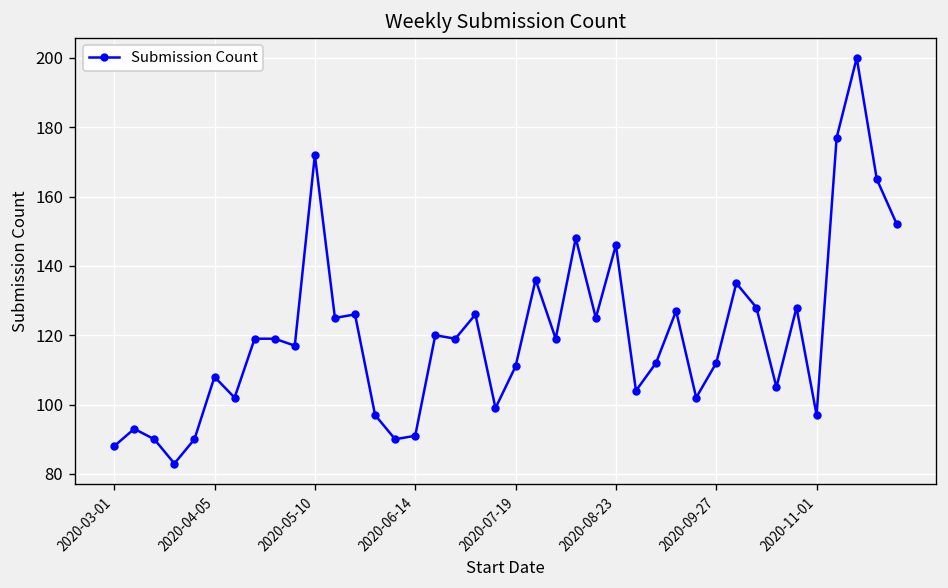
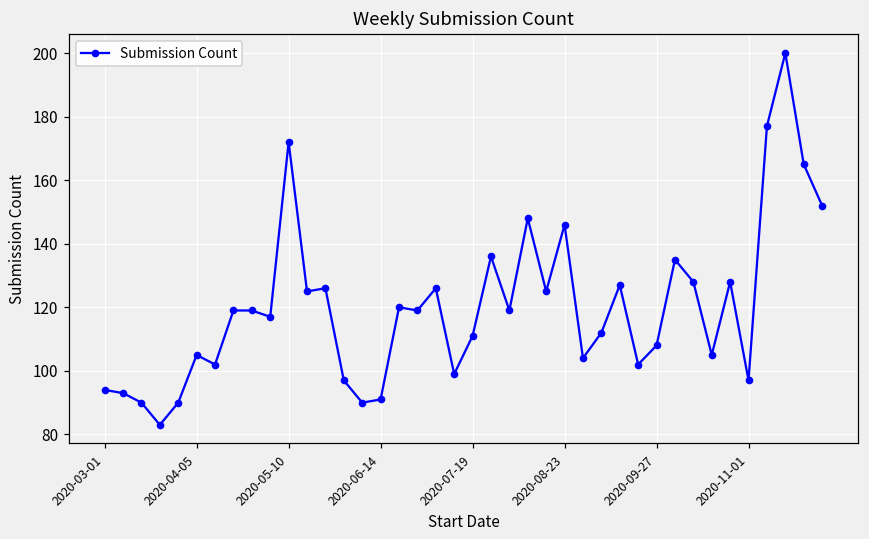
  {
-   "2020-03-01": 88,
-   "2020-04-05": 108,
+   "2020-03-01": 94,
+   "2020-04-05": 105,
    "2020-05-10": 172,
    "2020-06-14": 91,
    "2020-07-19": 111,
    "2020-08-23": 146,
-   "2020-09-27": 112,
+   "2020-09-27": 108,
    "2020-11-01": 97
  }
